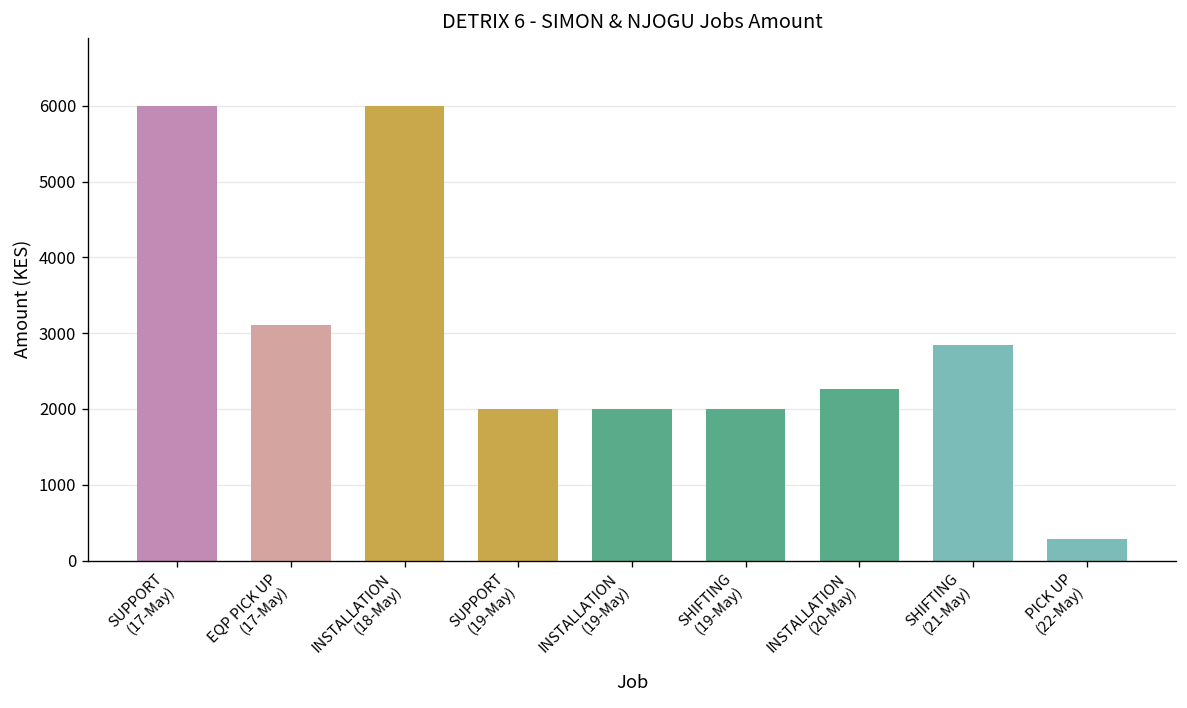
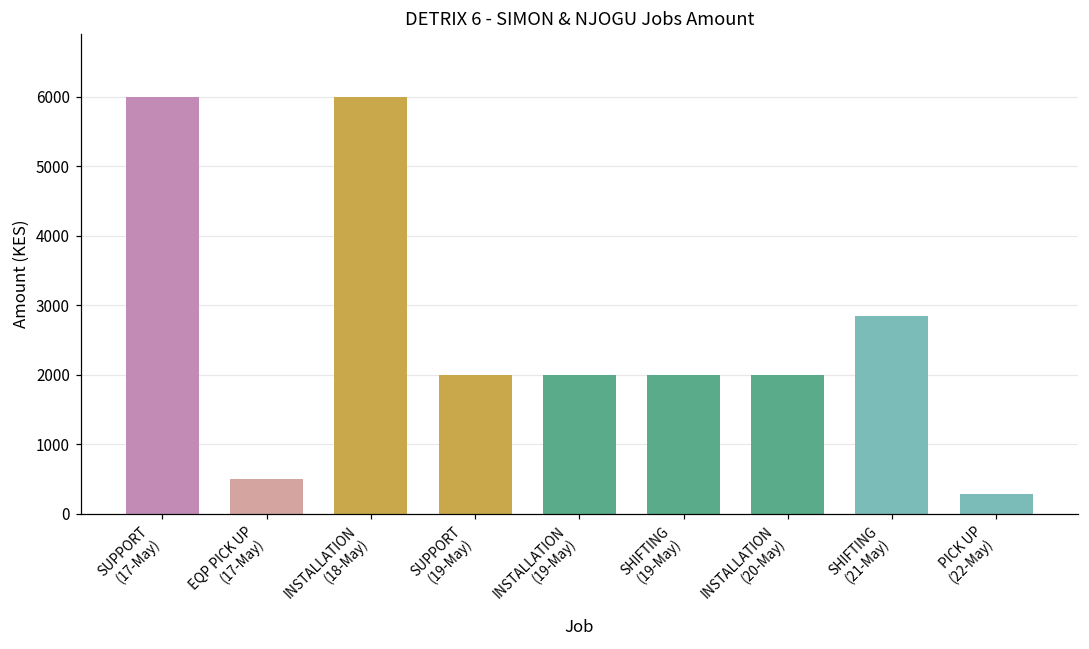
  {
    "SUPPORT (17-May)": 6000,
-   "EQP PICK UP (17-May)": 3100,
+   "EQP PICK UP (17-May)": 500,
    "INSTALLATION (18-May)": 6000,
    "SUPPORT (19-May)": 2000,
    "INSTALLATION (19-May)": 2000,
    "SHIFTING (19-May)": 2000,
-   "INSTALLATION (20-May)": 2300,
+   "INSTALLATION (20-May)": 2000,
    "SHIFTING (21-May)": 2800,
    "PICK UP (22-May)": 300
  }
